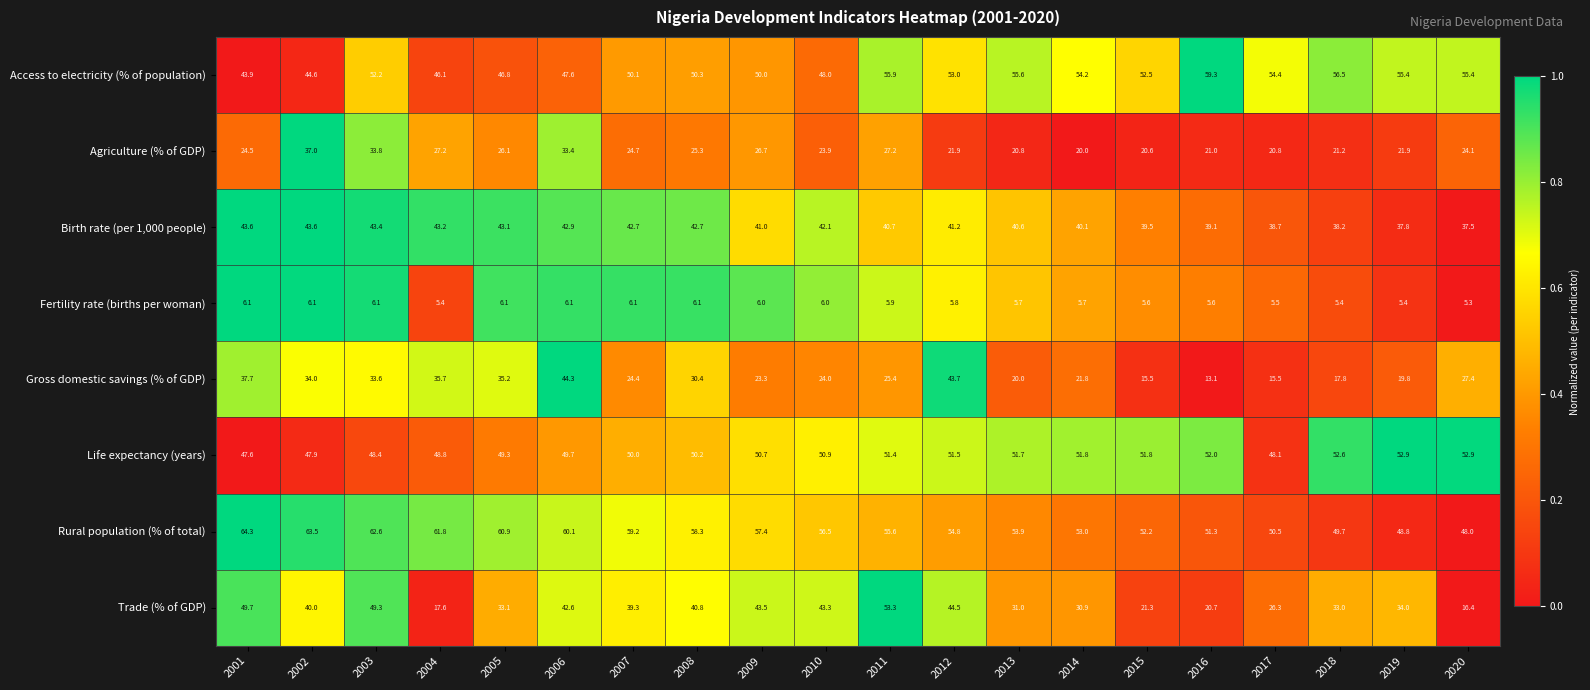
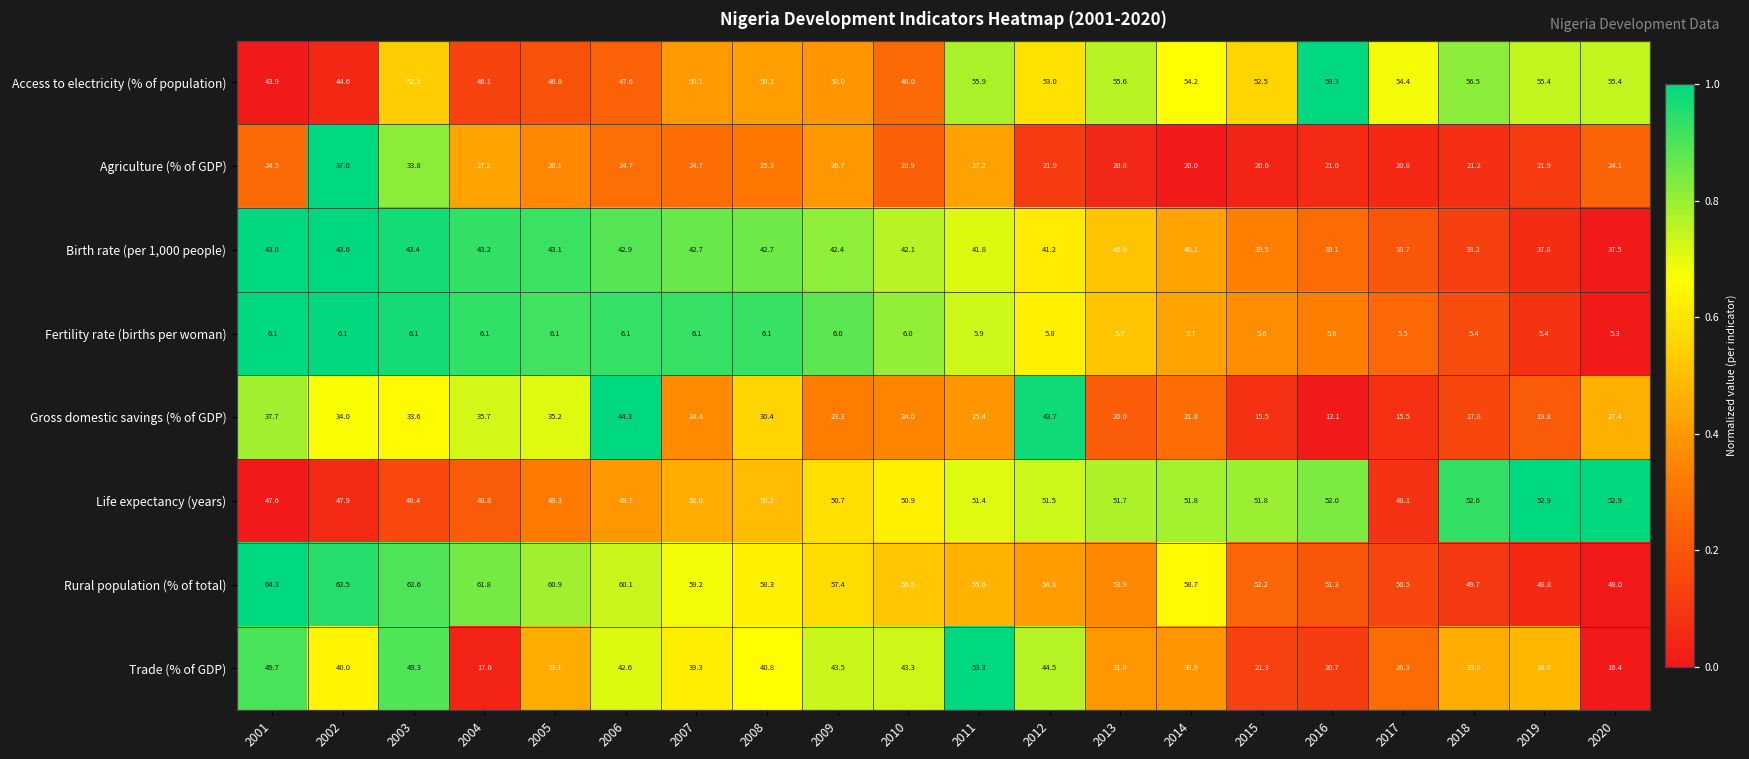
  {
    "Access to electricity (% of population)": {
      "2001": 43.9,
      "2002": 44.6,
      "2003": 52.2,
      "2004": 46.1,
      "2005": 46.8,
      "2006": 47.6,
      "2007": 50.1,
      "2008": 50.3,
      "2009": 50.0,
      "2010": 48.0,
      "2011": 55.9,
      "2012": 53.0,
      "2013": 55.6,
      "2014": 54.2,
      "2015": 52.5,
      "2016": 59.3,
      "2017": 54.4,
      "2018": 56.5,
      "2019": 55.4,
      "2020": 55.4
    },
    "Agriculture (% of GDP)": {
      "2001": 24.5,
      "2002": 37.0,
      "2003": 33.8,
      "2004": 27.2,
      "2005": 26.1,
-     "2006": 33.4,
+     "2006": 24.7,
      "2007": 24.7,
      "2008": 25.3,
      "2009": 26.7,
      "2010": 23.9,
      "2011": 27.2,
      "2012": 21.9,
      "2013": 20.8,
      "2014": 20.0,
      "2015": 20.6,
      "2016": 21.0,
      "2017": 20.8,
      "2018": 21.2,
      "2019": 21.9,
      "2020": 24.1
    },
    "Birth rate (per 1,000 people)": {
      "2001": 43.6,
      "2002": 43.6,
      "2003": 43.4,
      "2004": 43.2,
      "2005": 43.1,
      "2006": 42.9,
      "2007": 42.7,
      "2008": 42.7,
-     "2009": 41.0,
+     "2009": 42.4,
      "2010": 42.1,
-     "2011": 40.7,
+     "2011": 41.8,
      "2012": 41.2,
      "2013": 40.6,
      "2014": 40.1,
      "2015": 39.5,
      "2016": 39.1,
      "2017": 38.7,
      "2018": 38.2,
      "2019": 37.8,
      "2020": 37.5
    },
    "Fertility rate (births per woman)": {
      "2001": 6.1,
      "2002": 6.1,
      "2003": 6.1,
-     "2004": 5.4,
+     "2004": 6.1,
      "2005": 6.1,
      "2006": 6.1,
      "2007": 6.1,
      "2008": 6.1,
      "2009": 6.0,
      "2010": 6.0,
      "2011": 5.9,
      "2012": 5.8,
      "2013": 5.7,
      "2014": 5.7,
      "2015": 5.6,
      "2016": 5.6,
      "2017": 5.5,
      "2018": 5.4,
      "2019": 5.4,
      "2020": 5.3
    },
    "Gross domestic savings (% of GDP)": {
      "2001": 37.7,
      "2002": 34.0,
      "2003": 33.6,
      "2004": 35.7,
      "2005": 35.2,
      "2006": 44.3,
      "2007": 24.4,
      "2008": 30.4,
      "2009": 23.3,
      "2010": 24.0,
      "2011": 25.4,
      "2012": 43.7,
      "2013": 20.0,
      "2014": 21.8,
      "2015": 15.5,
      "2016": 13.1,
      "2017": 15.5,
      "2018": 17.8,
      "2019": 19.8,
      "2020": 27.4
    },
    "Life expectancy (years)": {
      "2001": 47.6,
      "2002": 47.9,
      "2003": 48.4,
      "2004": 48.8,
      "2005": 49.3,
      "2006": 49.7,
      "2007": 50.0,
      "2008": 50.2,
      "2009": 50.7,
      "2010": 50.9,
      "2011": 51.4,
      "2012": 51.5,
      "2013": 51.7,
      "2014": 51.8,
      "2015": 51.8,
      "2016": 52.0,
      "2017": 48.1,
      "2018": 52.6,
      "2019": 52.9,
      "2020": 52.9
    },
    "Rural population (% of total)": {
      "2001": 64.3,
      "2002": 63.5,
      "2003": 62.6,
      "2004": 61.8,
      "2005": 60.9,
      "2006": 60.1,
      "2007": 59.2,
      "2008": 58.3,
      "2009": 57.4,
      "2010": 56.5,
      "2011": 55.6,
      "2012": 54.8,
      "2013": 53.9,
-     "2014": 53.0,
+     "2014": 58.7,
      "2015": 52.2,
      "2016": 51.3,
      "2017": 50.5,
      "2018": 49.7,
      "2019": 48.8,
      "2020": 48.0
    },
    "Trade (% of GDP)": {
      "2001": 49.7,
      "2002": 40.0,
      "2003": 49.3,
      "2004": 17.6,
      "2005": 33.1,
      "2006": 42.6,
      "2007": 39.3,
      "2008": 40.8,
      "2009": 43.5,
      "2010": 43.3,
      "2011": 53.3,
      "2012": 44.5,
      "2013": 31.0,
      "2014": 30.9,
      "2015": 21.3,
      "2016": 20.7,
      "2017": 26.3,
      "2018": 33.0,
      "2019": 34.0,
      "2020": 16.4
    }
  }
